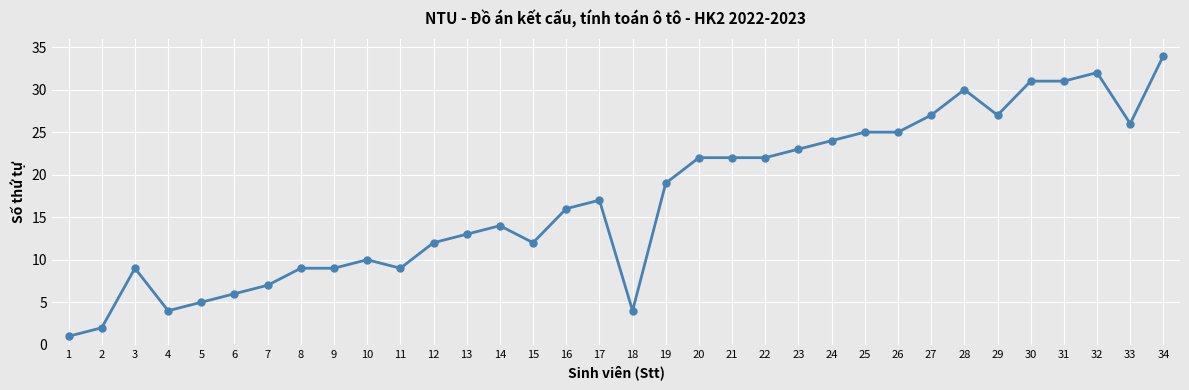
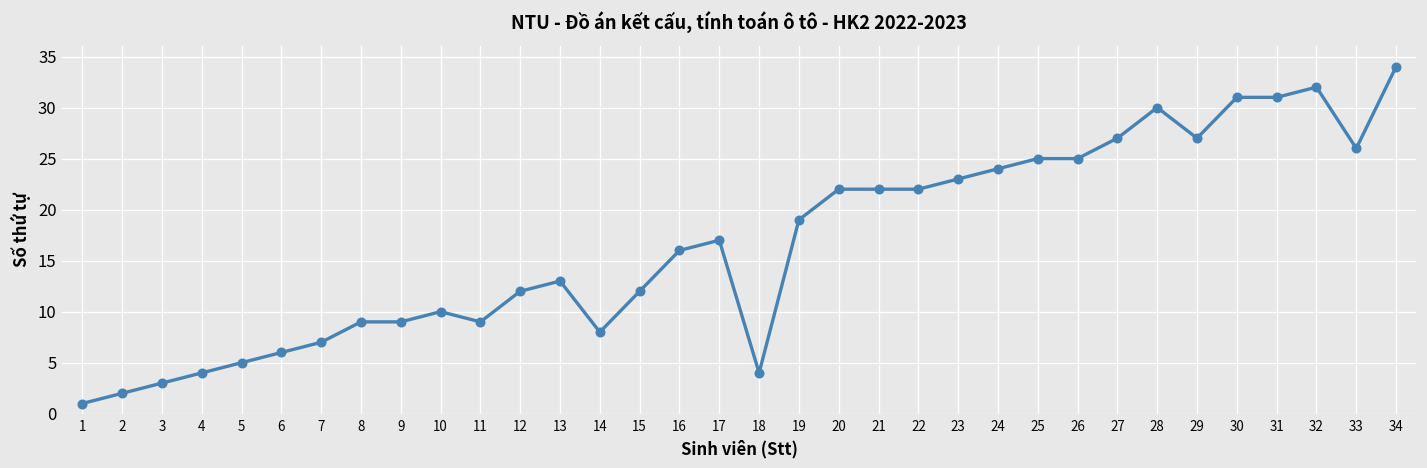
  {
    "1": 1,
    "2": 2,
-   "3": 9,
+   "3": 3,
    "4": 4,
    "5": 5,
    "6": 6,
    "7": 7,
    "8": 9,
    "9": 9,
    "10": 10,
    "11": 9,
    "12": 12,
    "13": 13,
-   "14": 14,
+   "14": 8,
    "15": 12,
    "16": 16,
    "17": 17,
    "18": 4,
    "19": 19,
    "20": 22,
    "21": 22,
    "22": 22,
    "23": 23,
    "24": 24,
    "25": 25,
    "26": 25,
    "27": 27,
    "28": 30,
    "29": 27,
    "30": 31,
    "31": 31,
    "32": 32,
    "33": 26,
    "34": 34
  }
